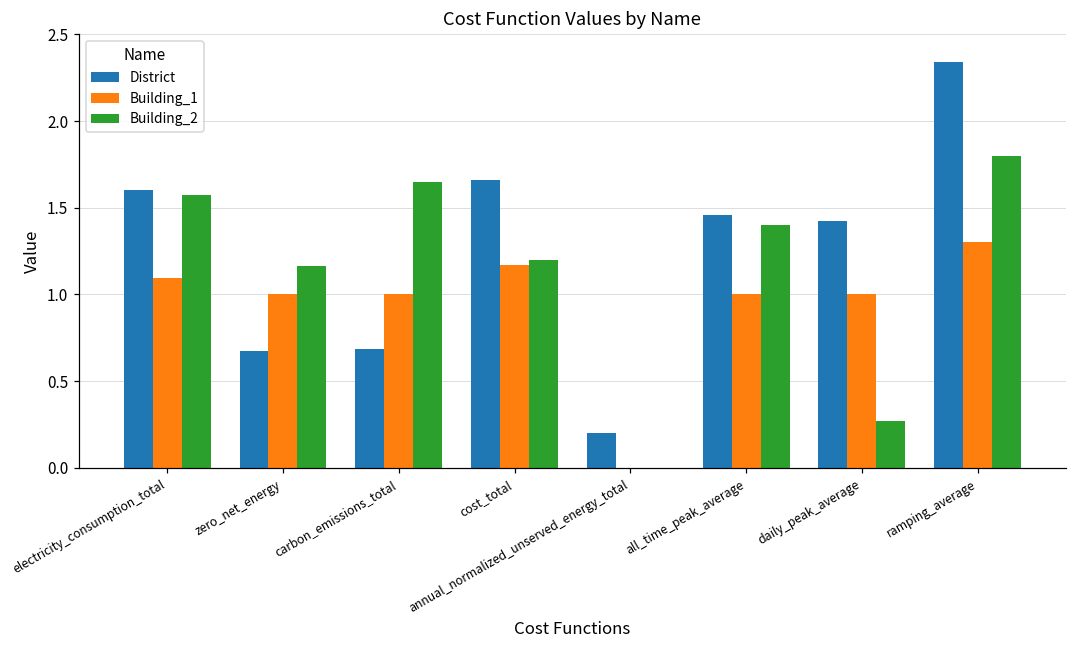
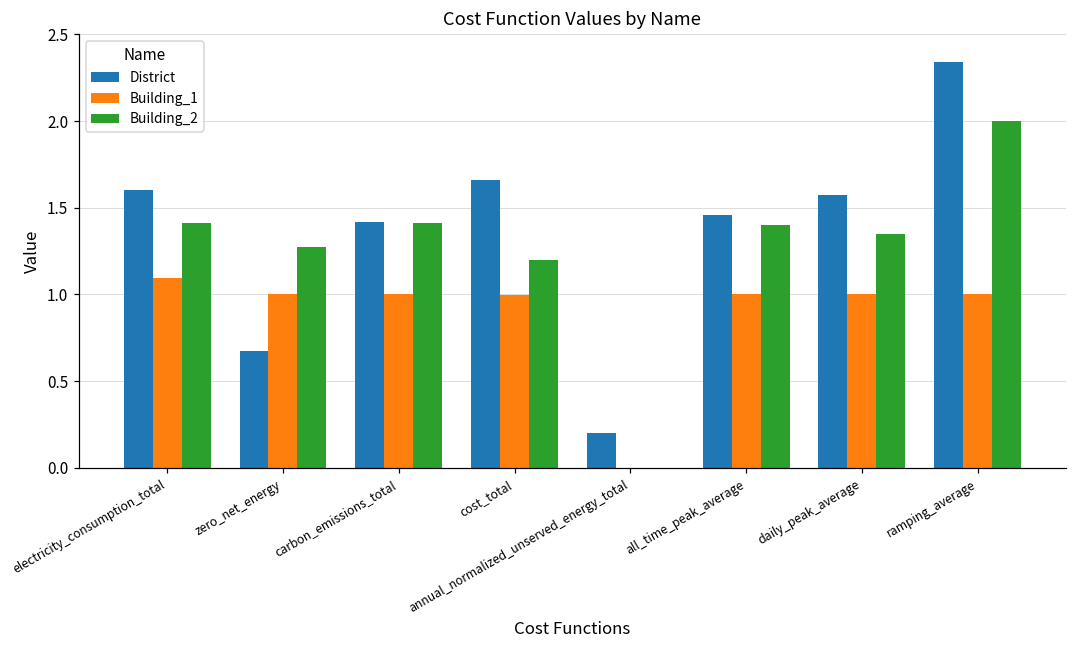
  {
    "District": {
      "electricity_consumption_total": 1.60,
      "zero_net_energy": 0.67,
-     "carbon_emissions_total": 0.68,
+     "carbon_emissions_total": 1.42,
      "cost_total": 1.66,
      "annual_normalized_unserved_energy_total": 0.20,
      "all_time_peak_average": 1.46,
-     "daily_peak_average": 1.43,
+     "daily_peak_average": 1.57,
      "ramping_average": 2.34
    },
    "Building_1": {
      "electricity_consumption_total": 1.09,
      "zero_net_energy": 1.00,
      "carbon_emissions_total": 1.00,
-     "cost_total": 1.17,
+     "cost_total": 1.00,
      "annual_normalized_unserved_energy_total": 0.00,
      "all_time_peak_average": 1.00,
      "daily_peak_average": 1.00,
-     "ramping_average": 1.3
+     "ramping_average": 1.0
    },
    "Building_2": {
-     "electricity_consumption_total": 1.57,
-     "zero_net_energy": 1.17,
-     "carbon_emissions_total": 1.65,
+     "electricity_consumption_total": 1.41,
+     "zero_net_energy": 1.27,
+     "carbon_emissions_total": 1.41,
      "cost_total": 1.20,
      "annual_normalized_unserved_energy_total": 0.00,
      "all_time_peak_average": 1.40,
-     "daily_peak_average": 0.27,
-     "ramping_average": 1.8
+     "daily_peak_average": 1.35,
+     "ramping_average": 2.0
    }
  }
